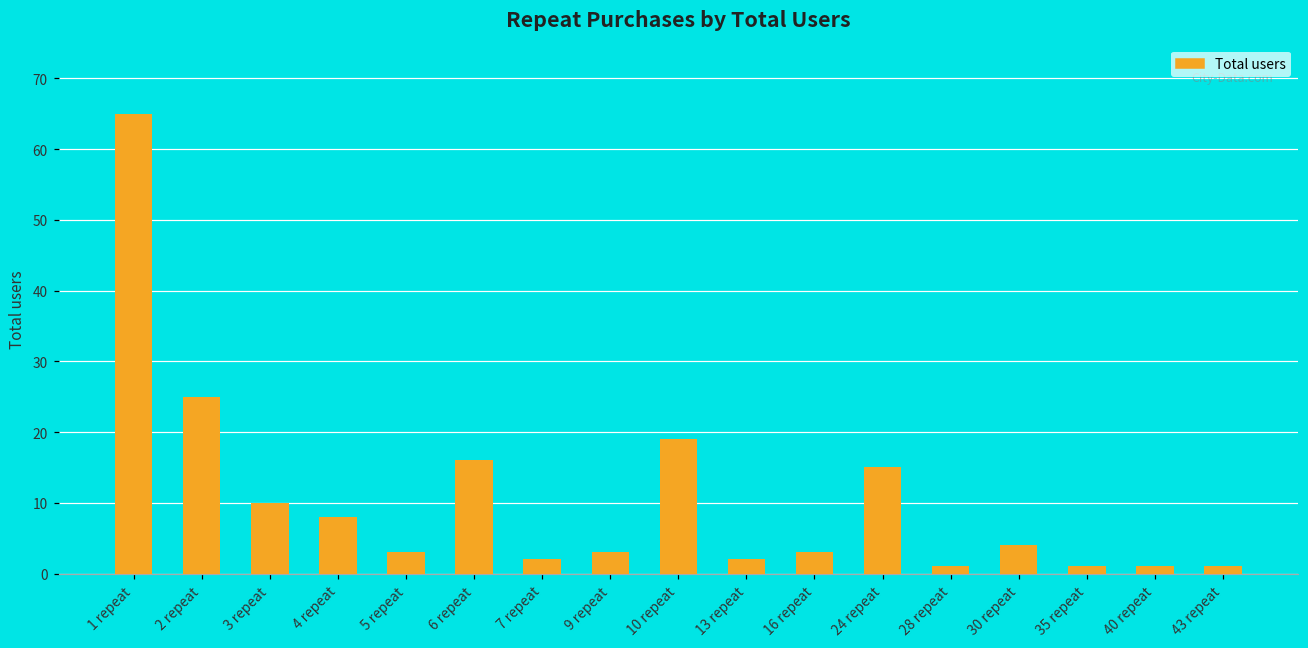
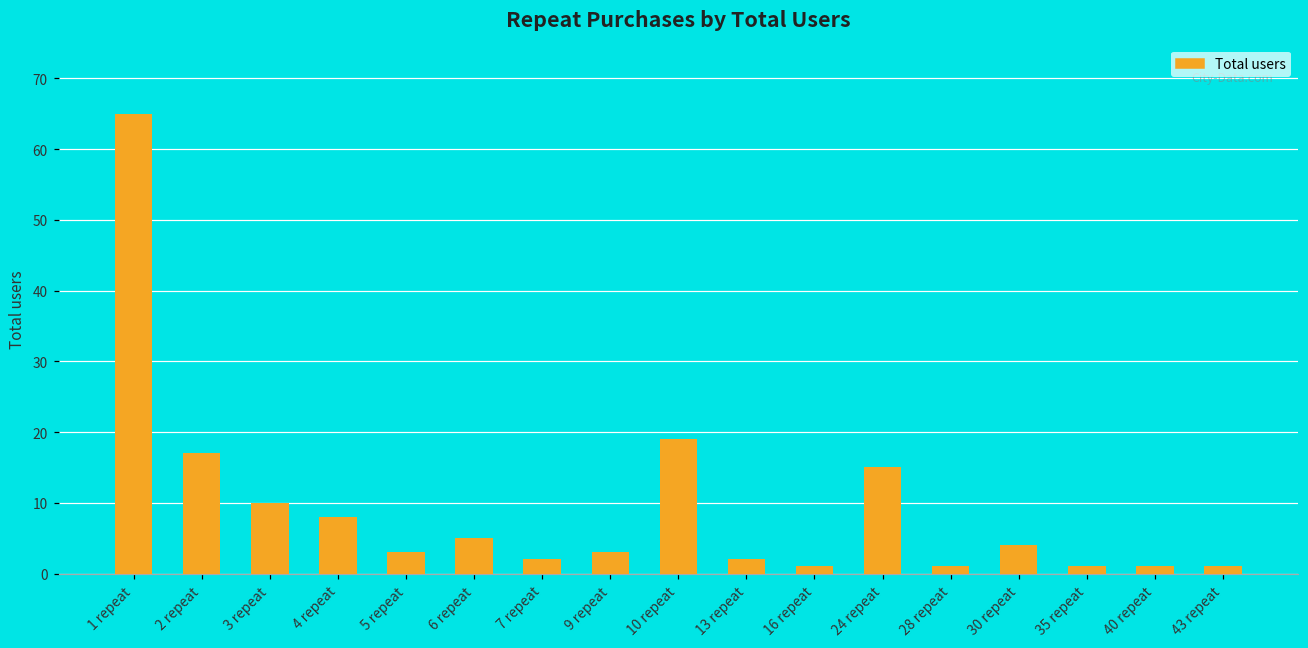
  {
    "1 repeat": 65,
-   "2 repeat": 25,
+   "2 repeat": 17,
    "3 repeat": 10,
    "4 repeat": 8,
    "5 repeat": 3,
-   "6 repeat": 16,
+   "6 repeat": 5,
    "7 repeat": 2,
    "9 repeat": 3,
    "10 repeat": 19,
    "13 repeat": 2,
-   "16 repeat": 3,
+   "16 repeat": 1,
    "24 repeat": 15,
    "28 repeat": 1,
    "30 repeat": 4,
    "35 repeat": 1,
    "40 repeat": 1,
    "43 repeat": 1
  }
